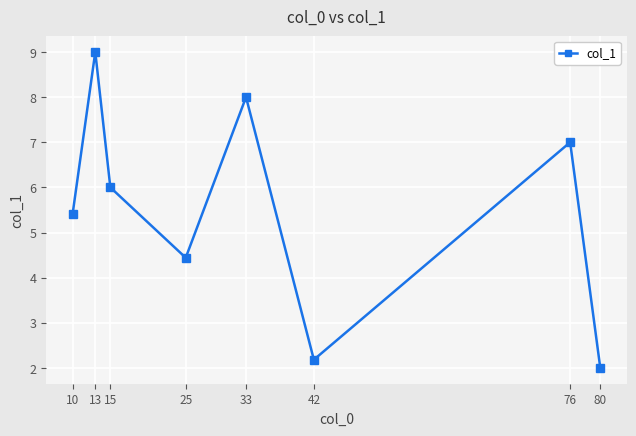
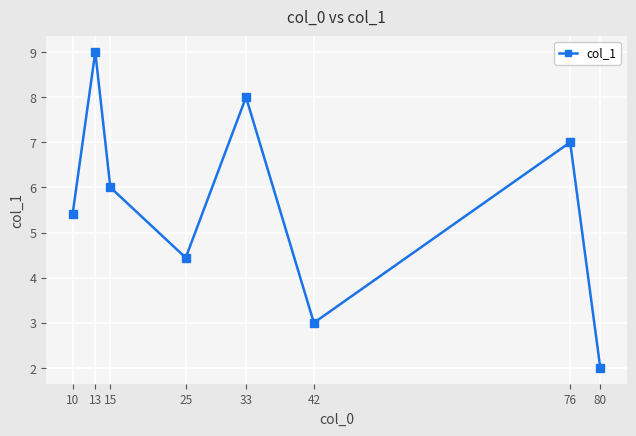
  {
    "10": 5.4,
    "13": 9.0,
    "15": 6.0,
    "25": 4.4,
    "33": 8.0,
-   "42": 2.2,
+   "42": 3.0,
    "76": 7.0,
    "80": 2.0
  }
